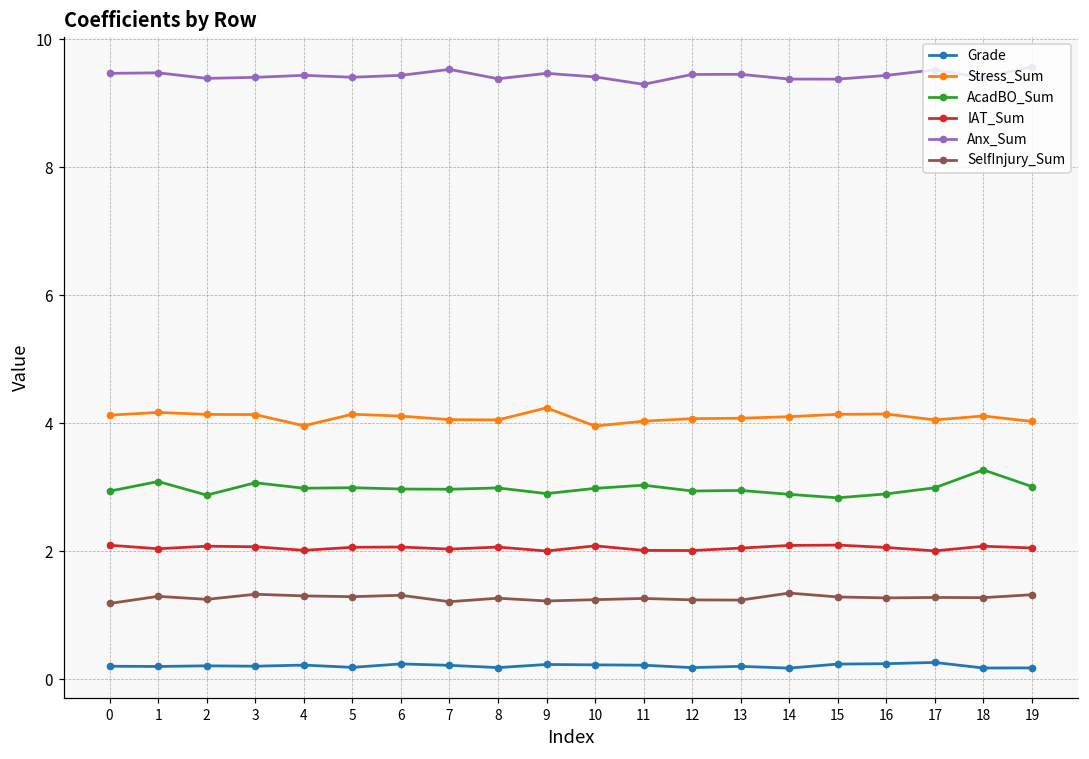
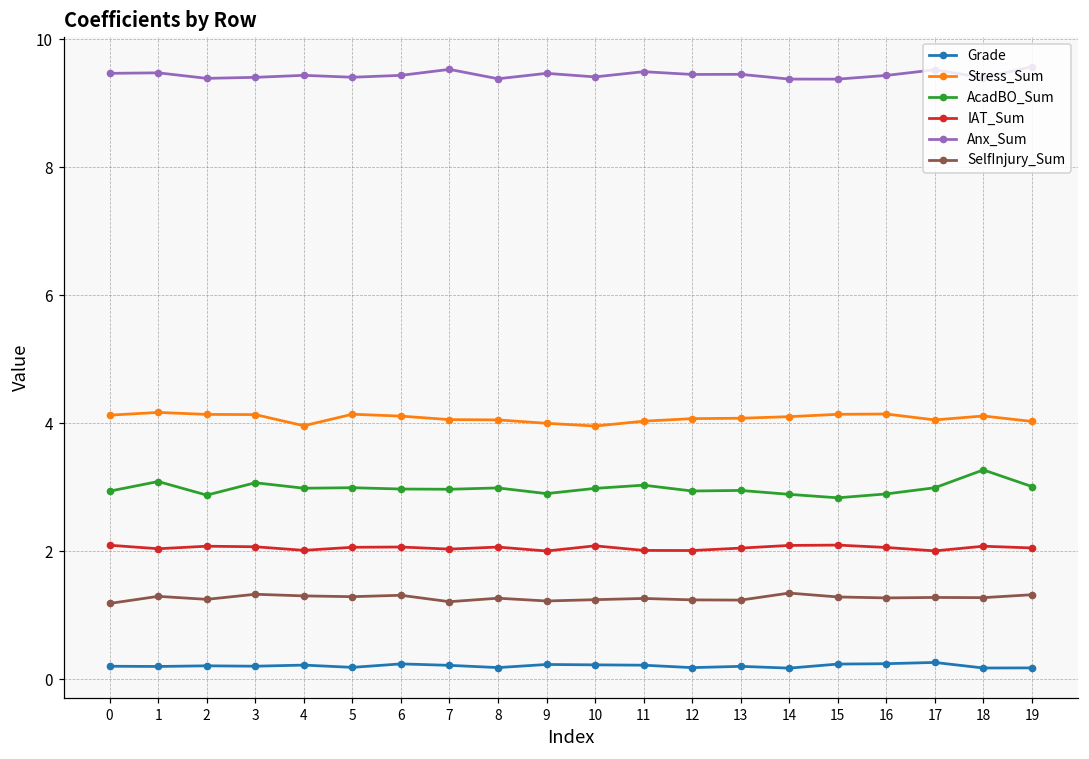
  {
    "Grade": {
      "0": 0.2,
      "1": 0.2,
      "2": 0.2,
      "3": 0.2,
      "4": 0.2,
      "5": 0.2,
      "6": 0.2,
      "7": 0.2,
      "8": 0.2,
      "9": 0.2,
      "10": 0.2,
      "11": 0.2,
      "12": 0.2,
      "13": 0.2,
      "14": 0.2,
      "15": 0.2,
      "16": 0.2,
      "17": 0.3,
      "18": 0.2,
      "19": 0.2
    },
    "Stress_Sum": {
      "0": 4.1,
      "1": 4.2,
      "2": 4.1,
      "3": 4.1,
      "4": 4.0,
      "5": 4.1,
      "6": 4.1,
      "7": 4.1,
      "8": 4.1,
-     "9": 4.2,
+     "9": 4.0,
      "10": 4.0,
      "11": 4.0,
      "12": 4.1,
      "13": 4.1,
      "14": 4.1,
      "15": 4.1,
      "16": 4.1,
      "17": 4.1,
      "18": 4.1,
      "19": 4.0
    },
    "AcadBO_Sum": {
      "0": 2.9,
      "1": 3.1,
      "2": 2.9,
      "3": 3.1,
      "4": 3.0,
      "5": 3.0,
      "6": 3.0,
      "7": 3.0,
      "8": 3.0,
      "9": 2.9,
      "10": 3.0,
      "11": 3.0,
      "12": 2.9,
      "13": 3.0,
      "14": 2.9,
      "15": 2.8,
      "16": 2.9,
      "17": 3.0,
      "18": 3.3,
      "19": 3.0
    },
    "IAT_Sum": {
      "0": 2.1,
      "1": 2.0,
      "2": 2.1,
      "3": 2.1,
      "4": 2.0,
      "5": 2.1,
      "6": 2.1,
      "7": 2.0,
      "8": 2.1,
      "9": 2.0,
      "10": 2.1,
      "11": 2.0,
      "12": 2.0,
      "13": 2.1,
      "14": 2.1,
      "15": 2.1,
      "16": 2.1,
      "17": 2.0,
      "18": 2.1,
      "19": 2.1
    },
    "Anx_Sum": {
      "0": 9.5,
      "1": 9.5,
      "2": 9.4,
      "3": 9.4,
      "4": 9.4,
      "5": 9.4,
      "6": 9.4,
      "7": 9.5,
      "8": 9.4,
      "9": 9.5,
      "10": 9.4,
-     "11": 9.3,
+     "11": 9.5,
      "12": 9.5,
      "13": 9.5,
      "14": 9.4,
      "15": 9.4,
      "16": 9.4
    },
    "SelfInjury_Sum": {
      "0": 1.2,
      "1": 1.3,
      "2": 1.3,
      "3": 1.3,
      "4": 1.3,
      "5": 1.3,
      "6": 1.3,
      "7": 1.2,
      "8": 1.3,
      "9": 1.2,
      "10": 1.2,
      "11": 1.3,
      "12": 1.2,
      "13": 1.2,
      "14": 1.3,
      "15": 1.3,
      "16": 1.3,
      "17": 1.3,
      "18": 1.3,
      "19": 1.3
    }
  }
